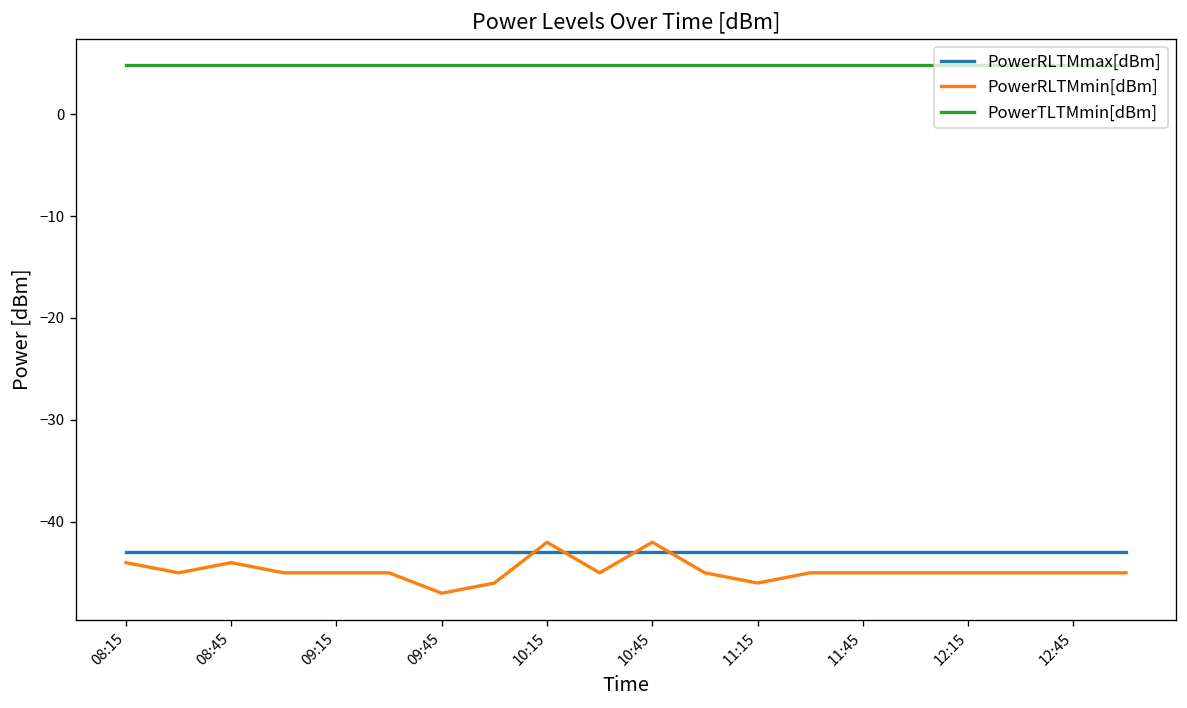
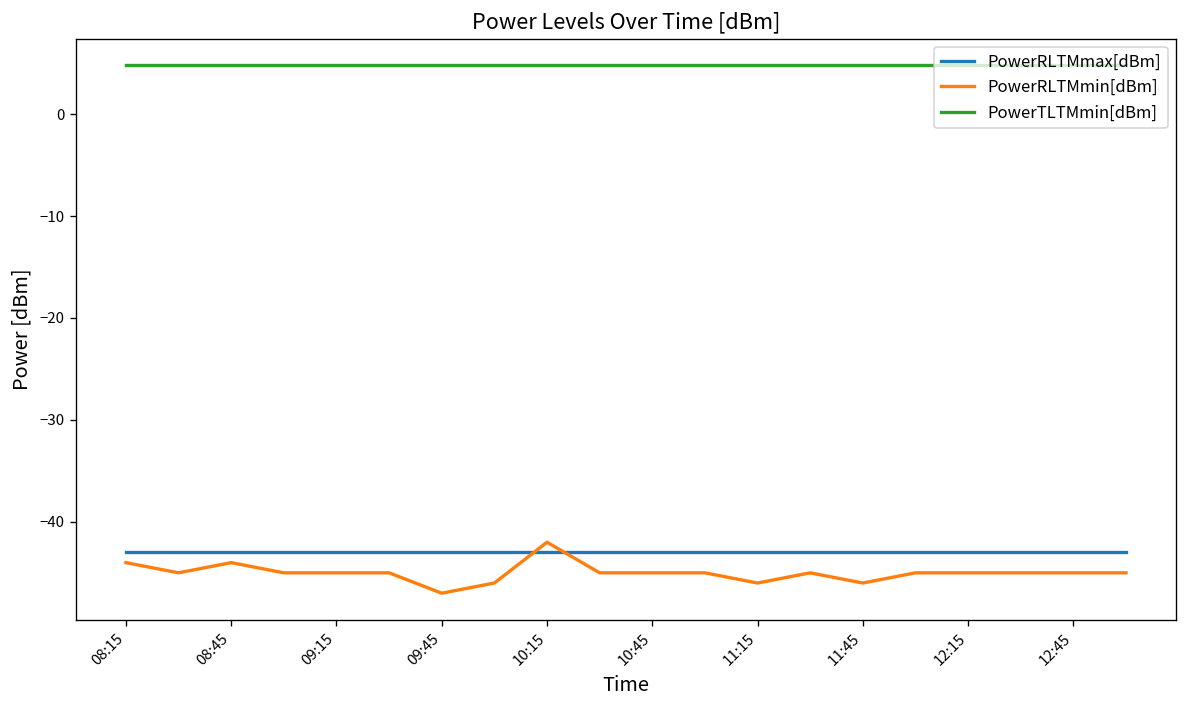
  {
    "PowerRLTMmax[dBm]": {
      "08:15": -43,
      "08:45": -43,
      "09:15": -43,
      "09:45": -43,
      "10:15": -43,
      "10:45": -43,
      "11:15": -43,
      "11:45": -43,
      "12:15": -43,
      "12:45": -43
    },
    "PowerRLTMmin[dBm]": {
      "08:15": -44,
      "08:45": -44,
      "09:15": -45,
      "09:45": -47,
      "10:15": -42,
-     "10:45": -42,
+     "10:45": -45,
      "11:15": -46,
-     "11:45": -45,
+     "11:45": -46,
      "12:15": -45,
      "12:45": -45
    },
    "PowerTLTMmin[dBm]": {
      "08:15": 5,
      "08:45": 5,
      "09:15": 5,
      "09:45": 5,
      "10:15": 5,
      "10:45": 5,
      "11:15": 5,
      "11:45": 5
    }
  }
